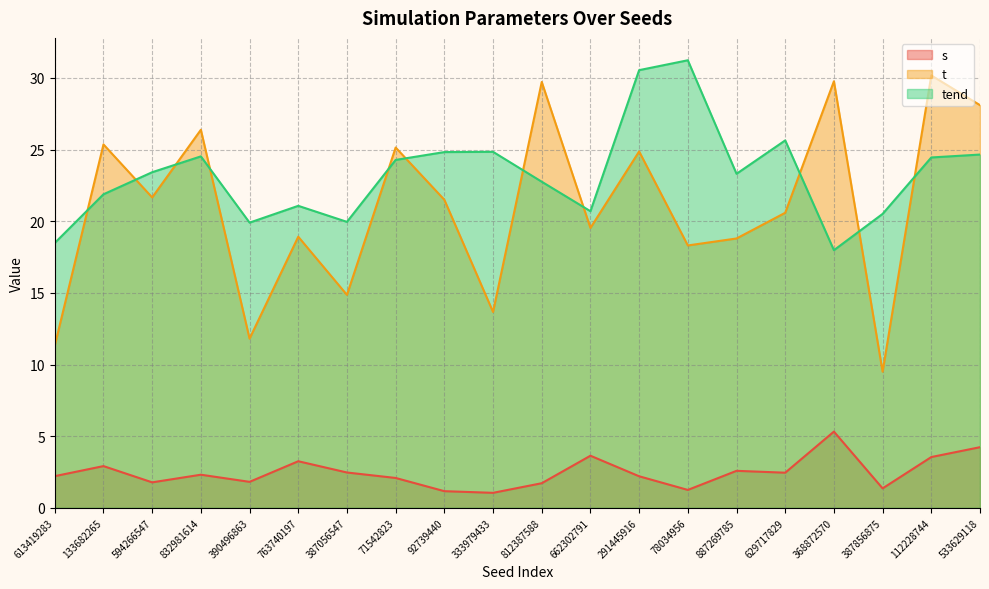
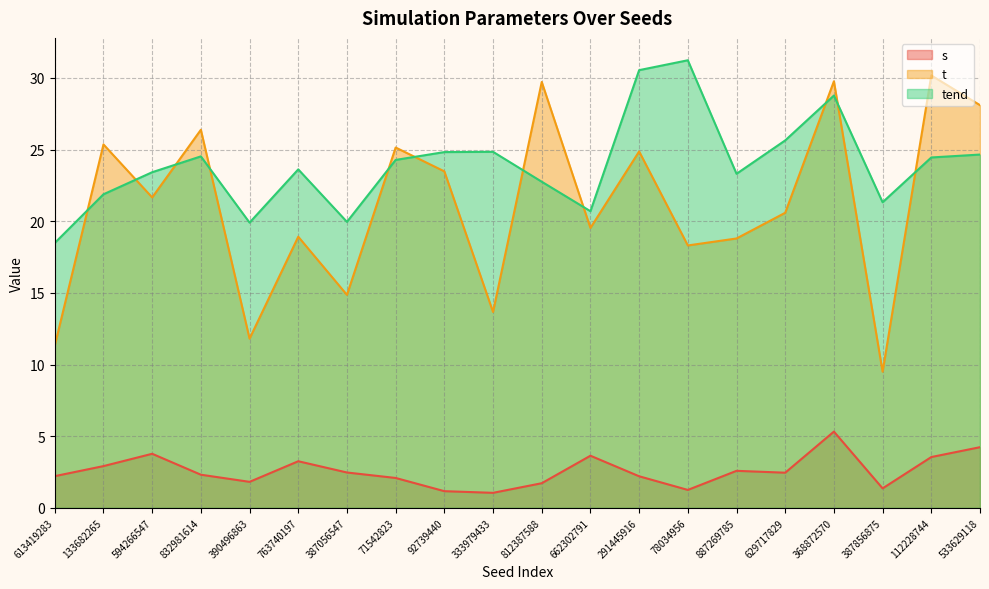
  {
    "s": {
      "613419283": 2.2,
      "133682265": 2.9,
-     "594266547": 1.8,
+     "594266547": 3.8,
      "832981614": 2.3,
      "390496863": 1.8,
      "763740197": 3.3,
      "387056547": 2.5,
      "71542823": 2.1,
      "92739440": 1.2,
      "333979433": 1.0,
      "812387588": 1.7,
      "662302791": 3.6,
      "291445916": 2.2,
      "78034956": 1.2,
      "887269785": 2.6,
      "629717829": 2.5,
      "368872570": 5.3,
      "387856875": 1.4,
      "112228744": 3.5,
      "533629118": 4.2
    },
    "t": {
      "613419283": 11.3,
      "133682265": 25.4,
      "594266547": 21.7,
      "832981614": 26.4,
      "390496863": 11.8,
      "763740197": 18.9,
      "387056547": 14.9,
      "71542823": 25.1,
-     "92739440": 21.5,
+     "92739440": 23.5,
      "333979433": 13.7,
      "812387588": 29.7,
      "662302791": 19.5,
      "291445916": 24.9,
      "78034956": 18.3,
      "887269785": 18.8,
      "629717829": 20.6,
      "368872570": 29.8,
      "387856875": 9.5,
      "533629118": 28.1
    },
    "tend": {
      "613419283": 18.5,
      "133682265": 21.9,
      "594266547": 23.4,
      "832981614": 24.5,
      "390496863": 19.9,
-     "763740197": 21.1,
+     "763740197": 23.6,
      "387056547": 20.0,
      "71542823": 24.3,
      "92739440": 24.8,
      "333979433": 24.8,
      "812387588": 22.8,
      "662302791": 20.7,
      "291445916": 30.5,
      "78034956": 31.2,
      "887269785": 23.3,
      "629717829": 25.6,
-     "368872570": 18.0,
-     "387856875": 20.5,
+     "368872570": 28.8,
+     "387856875": 21.3,
      "112228744": 24.5,
      "533629118": 24.7
    }
  }
